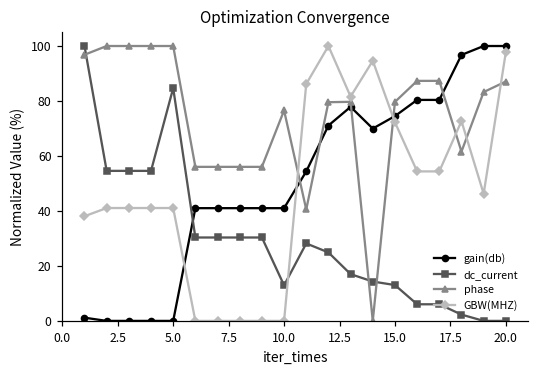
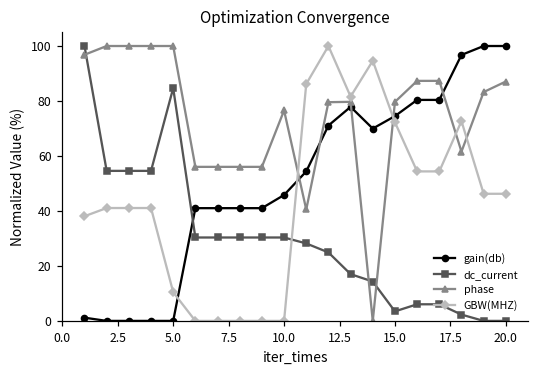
  {
    "gain(db)": {
      "5.0": 0,
-     "10.0": 41,
+     "10.0": 46,
      "15.0": 74,
      "20.0": 100
    },
    "dc_current": {
      "5.0": 85,
-     "10.0": 13,
-     "15.0": 13,
+     "10.0": 30,
+     "15.0": 3,
      "20.0": 0
    },
    "phase": {
      "5.0": 100,
      "10.0": 77,
      "15.0": 80,
      "20.0": 87
    },
    "GBW(MHZ)": {
-     "5.0": 41,
+     "5.0": 10,
      "10.0": 0,
      "15.0": 72,
-     "20.0": 98
+     "20.0": 46
    }
  }
